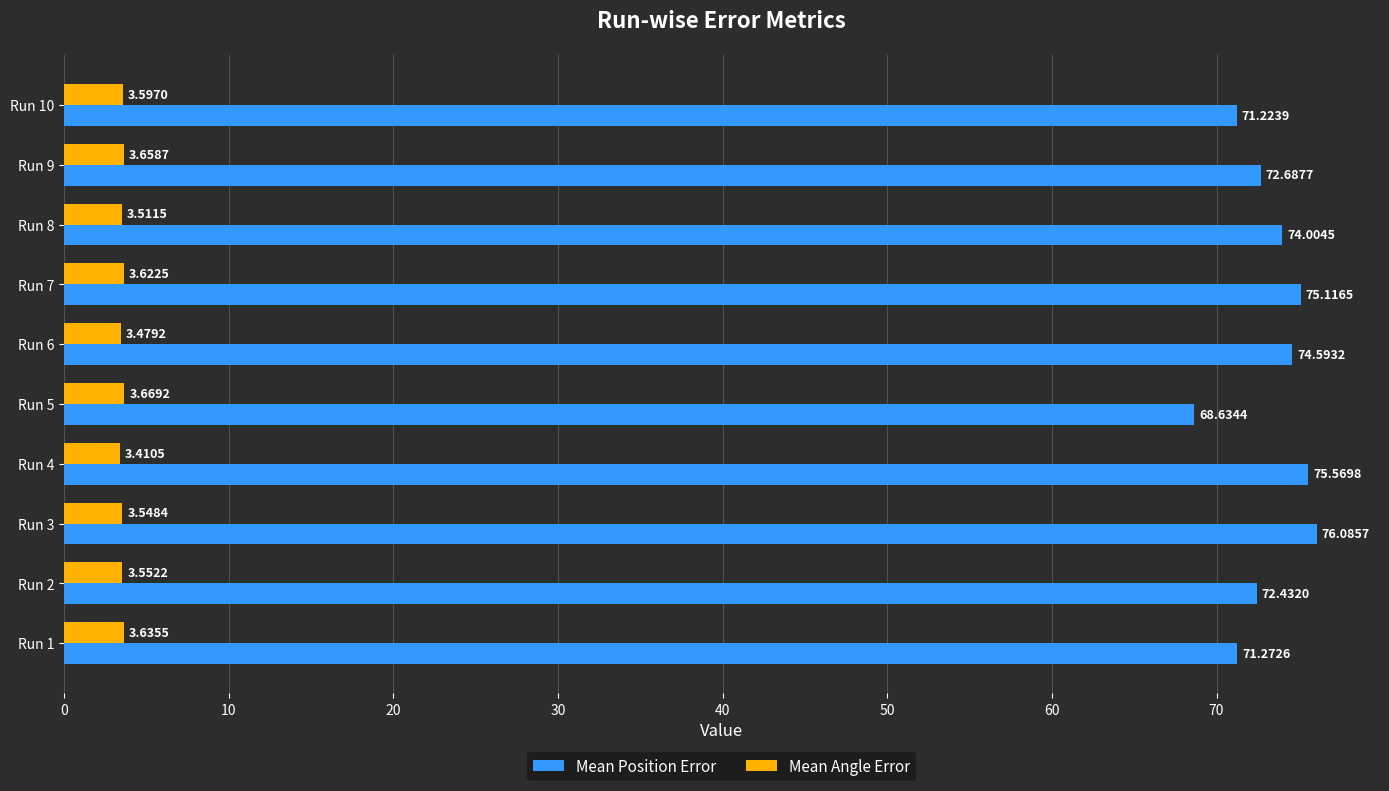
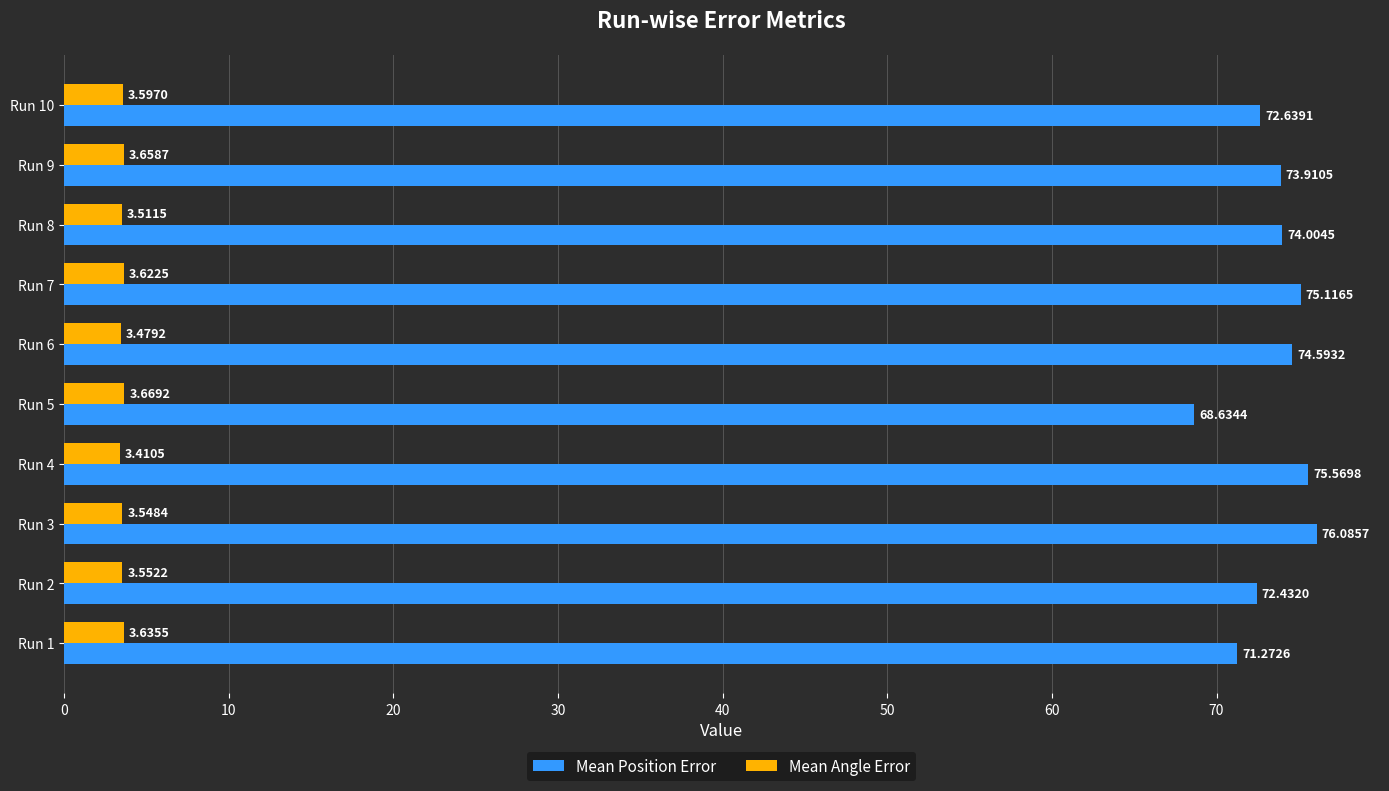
  {
    "Mean Position Error": {
-     "Run 10": 71.2239,
-     "Run 9": 72.6877,
+     "Run 10": 72.6391,
+     "Run 9": 73.9105,
      "Run 8": 74.0045,
      "Run 7": 75.1165,
      "Run 6": 74.5932,
      "Run 5": 68.6344,
      "Run 4": 75.5698,
      "Run 3": 76.0857,
      "Run 2": 72.4320,
      "Run 1": 71.2726
    },
    "Mean Angle Error": {
      "Run 10": 3.5970,
      "Run 9": 3.6587,
      "Run 8": 3.5115,
      "Run 7": 3.6225,
      "Run 6": 3.4792,
      "Run 5": 3.6692,
      "Run 4": 3.4105,
      "Run 3": 3.5484,
      "Run 2": 3.5522,
      "Run 1": 3.6355
    }
  }
